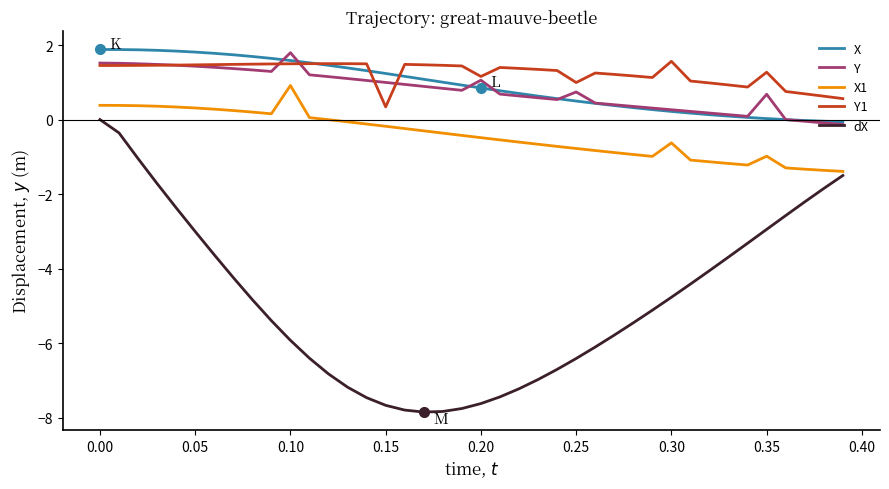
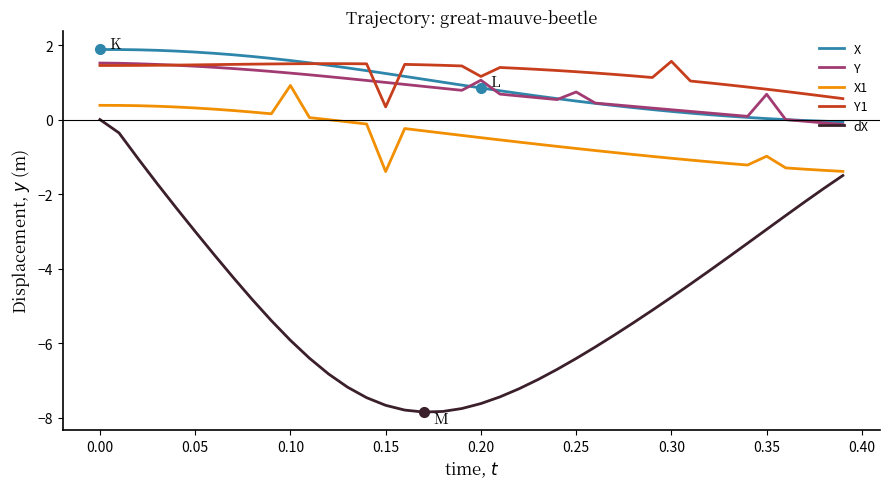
  {
    "Y": {
-     "0.10": 1.8,
+     "0.10": 1.2,
      "0.15": 1.0,
      "0.20": 1.1,
      "0.25": 0.7,
      "0.35": 0.7
    },
    "X1": {
      "0.00": 0.4,
      "0.05": 0.3,
      "0.10": 0.9,
-     "0.15": -0.2,
+     "0.15": -1.4,
      "0.20": -0.5,
      "0.25": -0.8,
-     "0.30": -0.6,
+     "0.30": -1.0,
      "0.35": -1.0
    },
    "Y1": {
      "0.10": 1.5,
      "0.15": 0.3,
      "0.20": 1.2,
-     "0.25": 1.0,
+     "0.25": 1.3,
      "0.30": 1.6,
-     "0.35": 1.3
+     "0.35": 0.8
    }
  }
